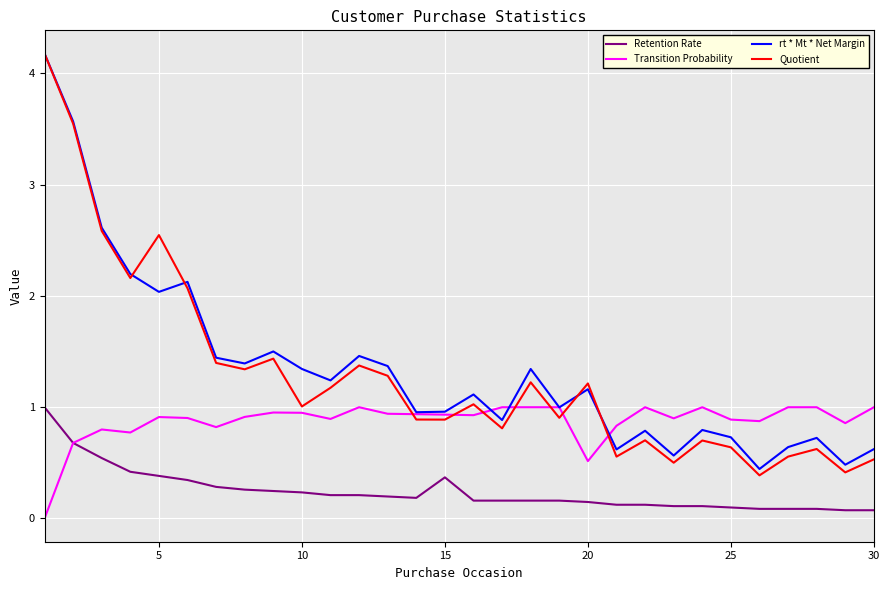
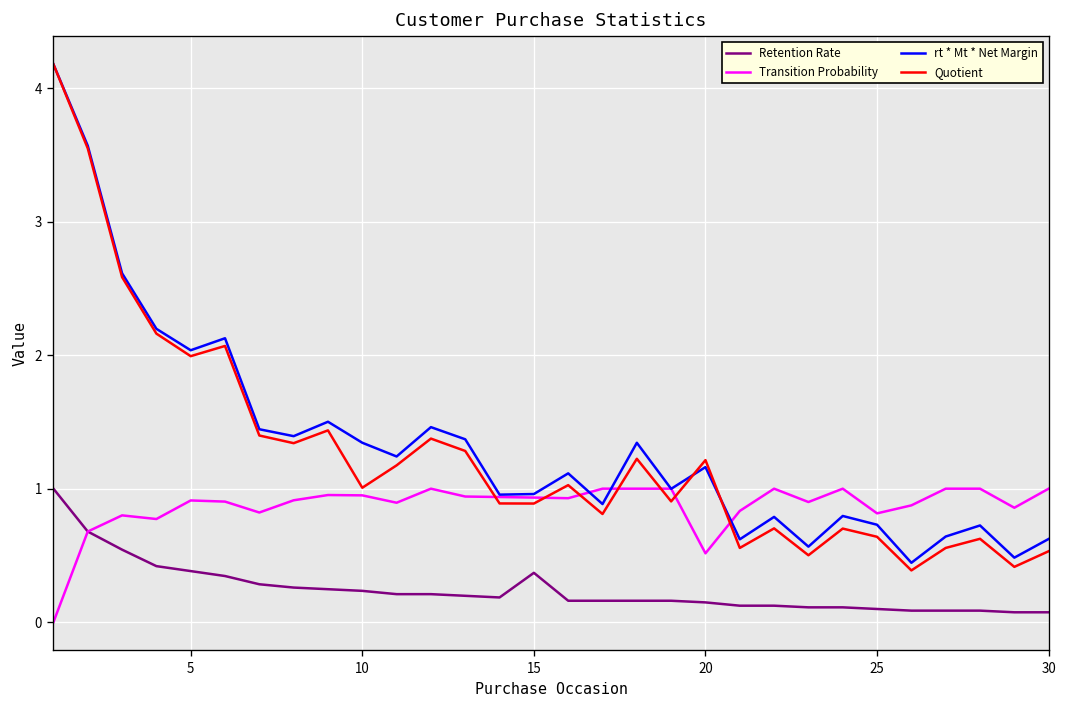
  {
    "Retention Rate": {
      "5": 0.38,
      "10": 0.23,
      "15": 0.37,
      "20": 0.15,
      "25": 0.10,
      "30": 0.07
    },
    "Transition Probability": {
      "5": 0.91,
      "10": 0.95,
      "15": 0.93,
      "20": 0.52,
-     "25": 0.89,
+     "25": 0.82,
      "30": 1.00
    },
    "rt * Mt * Net Margin": {
      "5": 2.04,
      "10": 1.34,
      "15": 0.96,
      "20": 1.16,
      "25": 0.73,
      "30": 0.62
    },
    "Quotient": {
-     "5": 2.55,
+     "5": 1.99,
      "10": 1.01,
      "15": 0.89,
      "20": 1.21,
      "25": 0.64,
      "30": 0.53
    }
  }
